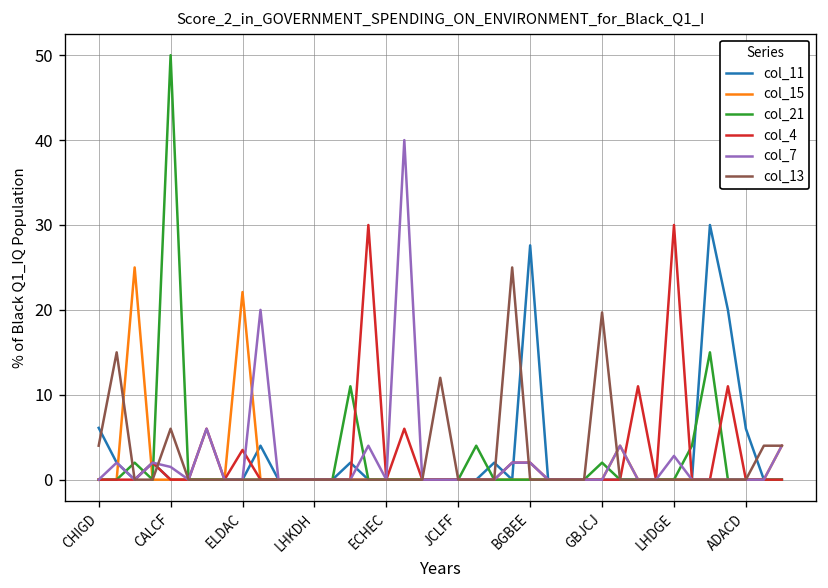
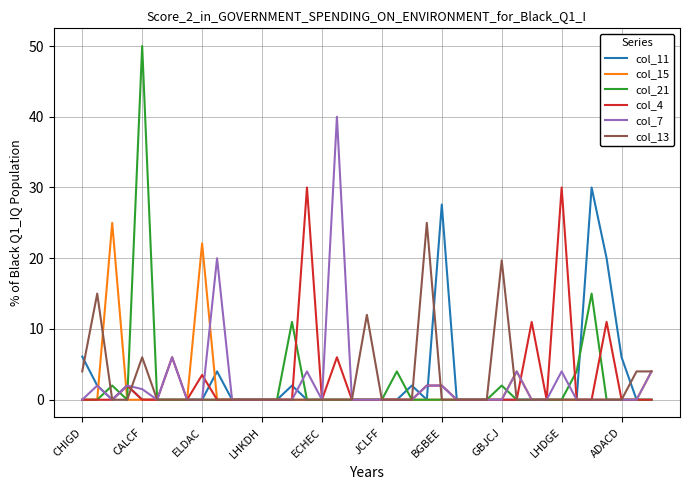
  {
    "col_11": {
      "CHIGD": 6,
      "BGBEE": 28,
      "ADACD": 6
    },
    "col_15": {
      "ELDAC": 22
    },
    "col_21": {
      "CALCF": 50,
      "GBJCJ": 2
    },
    "col_4": {
      "ELDAC": 4,
      "LHDGE": 30
    },
    "col_7": {
      "CALCF": 2,
-     "LHDGE": 3
+     "LHDGE": 4
    },
    "col_13": {
      "CHIGD": 4,
      "CALCF": 6,
      "GBJCJ": 20
    }
  }
